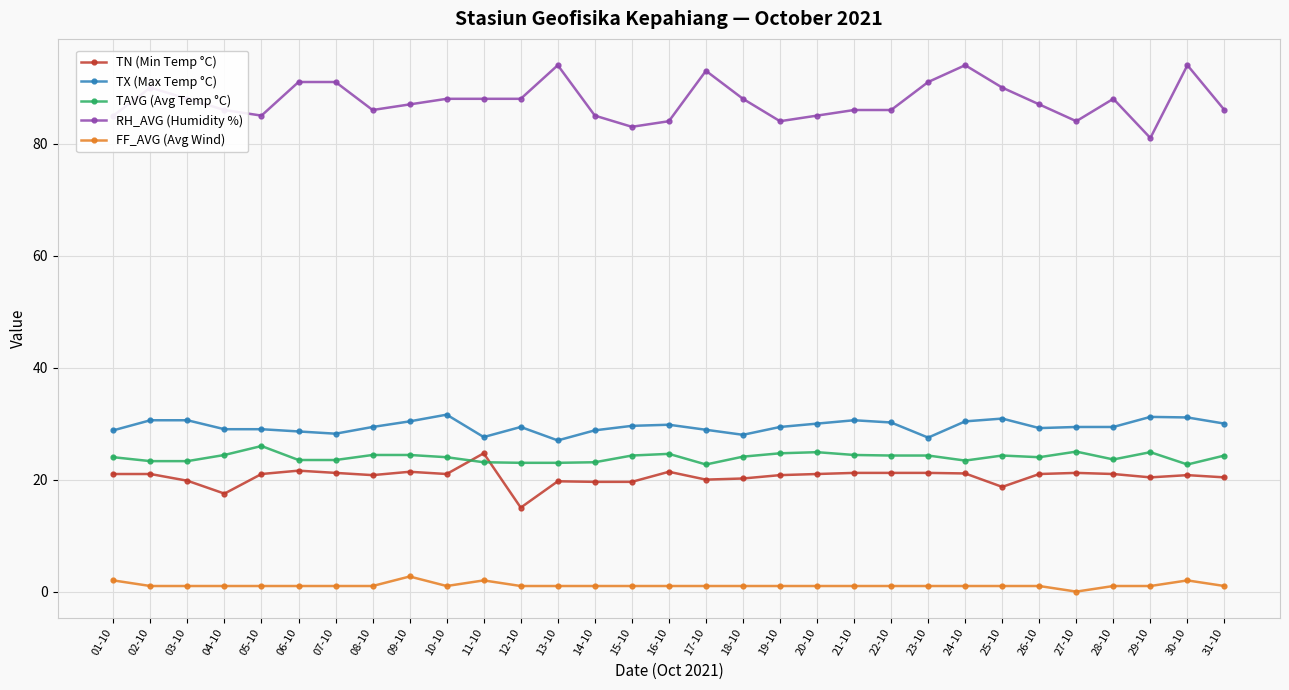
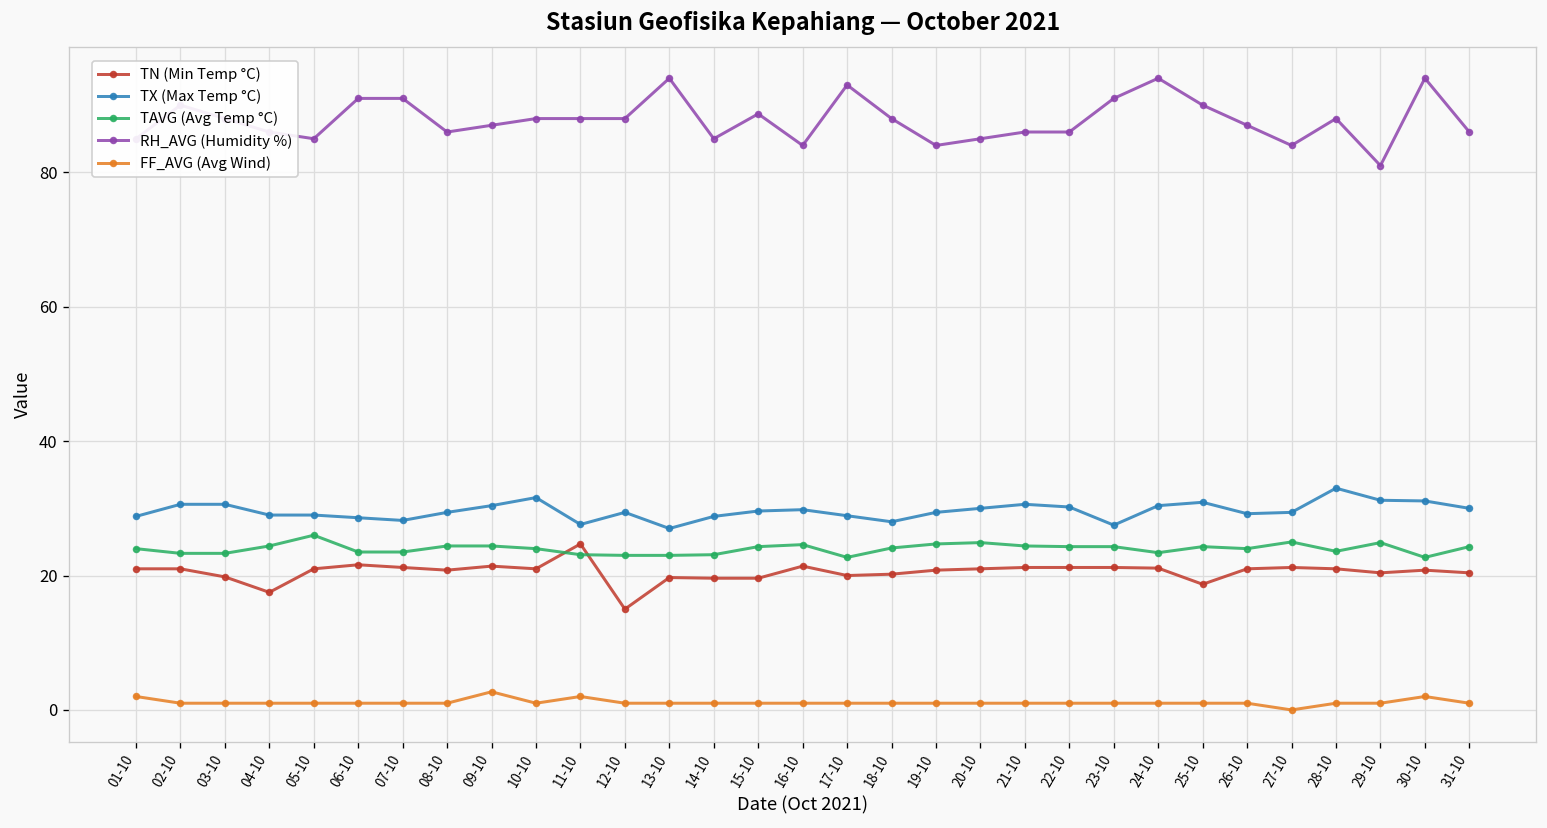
  {
    "TN (Min Temp °C)": {
      "01-10": 21,
      "02-10": 21,
      "03-10": 20,
      "04-10": 18,
      "05-10": 21,
      "06-10": 22,
      "07-10": 21,
      "08-10": 21,
      "09-10": 21,
      "10-10": 21,
      "11-10": 25,
      "12-10": 15,
      "13-10": 20,
      "14-10": 20,
      "15-10": 20,
      "16-10": 21,
      "17-10": 20,
      "18-10": 20,
      "19-10": 21,
      "20-10": 21,
      "21-10": 21,
      "22-10": 21,
      "23-10": 21,
      "24-10": 21,
      "25-10": 19,
      "26-10": 21,
      "27-10": 21,
      "28-10": 21,
      "29-10": 20,
      "30-10": 21,
      "31-10": 20
    },
    "TX (Max Temp °C)": {
      "01-10": 29,
      "02-10": 31,
      "03-10": 31,
      "04-10": 29,
      "05-10": 29,
      "06-10": 29,
      "07-10": 28,
      "08-10": 29,
      "09-10": 30,
      "10-10": 32,
      "11-10": 28,
      "12-10": 29,
      "13-10": 27,
      "14-10": 29,
      "15-10": 30,
      "16-10": 30,
      "17-10": 29,
      "18-10": 28,
      "19-10": 29,
      "20-10": 30,
      "21-10": 31,
      "22-10": 30,
      "23-10": 28,
      "24-10": 30,
      "25-10": 31,
      "26-10": 29,
      "27-10": 29,
-     "28-10": 29,
+     "28-10": 33,
      "29-10": 31,
      "30-10": 31,
      "31-10": 30
    },
    "TAVG (Avg Temp °C)": {
      "01-10": 24,
      "02-10": 23,
      "03-10": 23,
      "04-10": 24,
      "05-10": 26,
      "06-10": 24,
      "07-10": 24,
      "08-10": 24,
      "09-10": 24,
      "10-10": 24,
      "11-10": 23,
      "12-10": 23,
      "13-10": 23,
      "14-10": 23,
      "15-10": 24,
      "16-10": 25,
      "17-10": 23,
      "18-10": 24,
      "19-10": 25,
      "20-10": 25,
      "21-10": 24,
      "22-10": 24,
      "23-10": 24,
      "24-10": 23,
      "25-10": 24,
      "26-10": 24,
      "27-10": 25,
      "28-10": 24,
      "29-10": 25,
      "30-10": 23,
      "31-10": 24
    },
    "RH_AVG (Humidity %)": {
      "05-10": 85,
      "06-10": 91,
      "07-10": 91,
      "08-10": 86,
      "09-10": 87,
      "10-10": 88,
      "11-10": 88,
      "12-10": 88,
      "13-10": 94,
      "14-10": 85,
-     "15-10": 83,
+     "15-10": 89,
      "16-10": 84,
      "17-10": 93,
      "18-10": 88,
      "19-10": 84,
      "20-10": 85,
      "21-10": 86,
      "22-10": 86,
      "23-10": 91,
      "24-10": 94,
      "25-10": 90,
      "26-10": 87,
      "27-10": 84,
      "28-10": 88,
      "29-10": 81,
      "30-10": 94,
      "31-10": 86
    },
    "FF_AVG (Avg Wind)": {
      "01-10": 2,
      "02-10": 1,
      "03-10": 1,
      "04-10": 1,
      "05-10": 1,
      "06-10": 1,
      "07-10": 1,
      "08-10": 1,
      "09-10": 3,
      "10-10": 1,
      "11-10": 2,
      "12-10": 1,
      "13-10": 1,
      "14-10": 1,
      "15-10": 1,
      "16-10": 1,
      "17-10": 1,
      "18-10": 1,
      "19-10": 1,
      "20-10": 1,
      "21-10": 1,
      "22-10": 1,
      "23-10": 1,
      "24-10": 1,
      "25-10": 1,
      "26-10": 1,
      "27-10": 0,
      "28-10": 1,
      "29-10": 1,
      "30-10": 2,
      "31-10": 1
    }
  }
